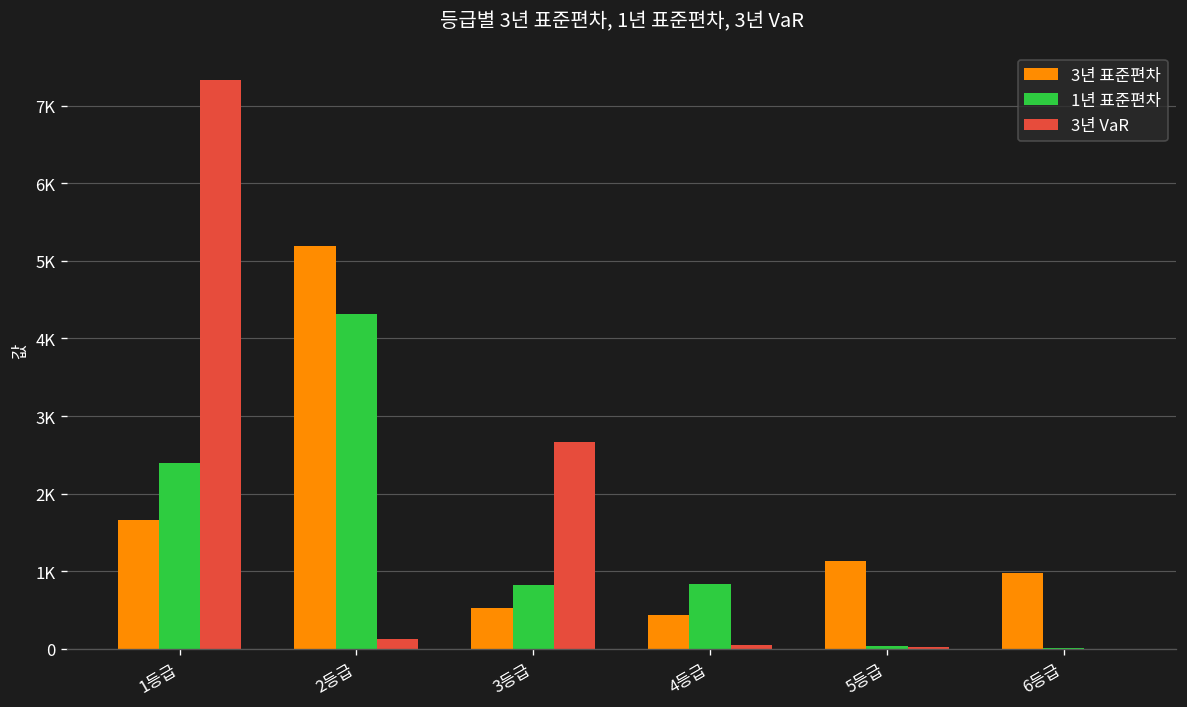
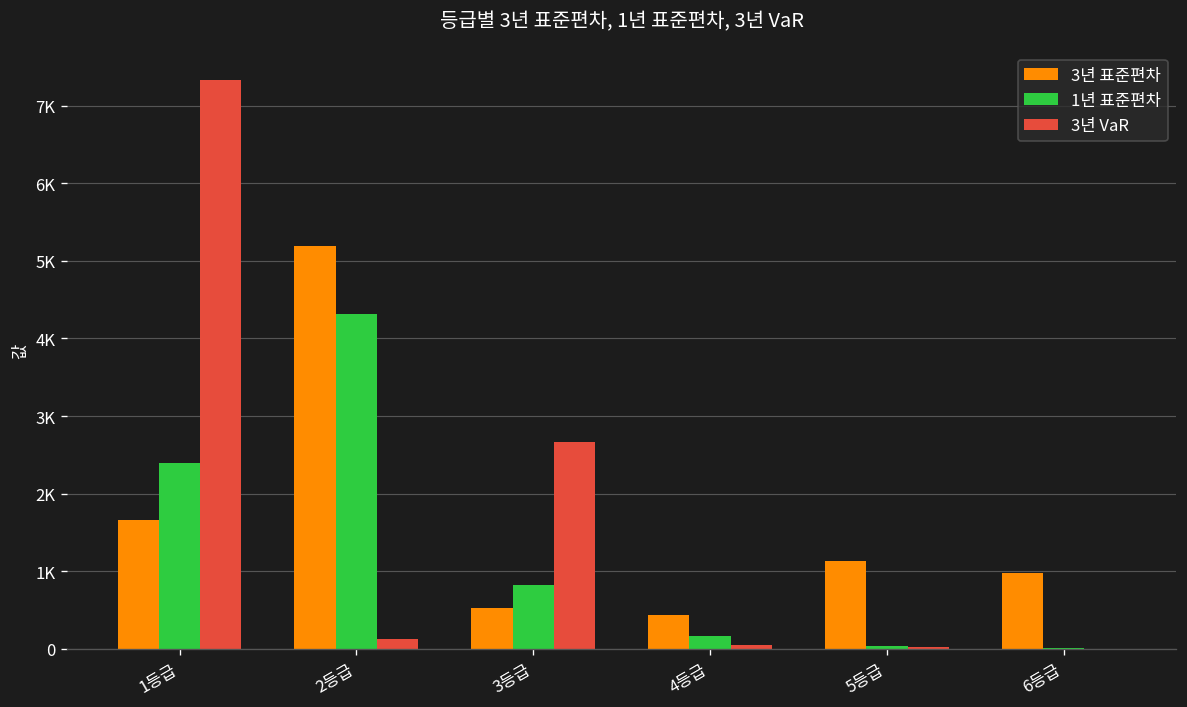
  {
    "3년 표준편차": {
      "1등급": 1700,
      "2등급": 5200,
      "3등급": 500,
      "4등급": 400,
      "5등급": 1100,
      "6등급": 1000
    },
    "1년 표준편차": {
      "1등급": 2400,
      "2등급": 4300,
      "3등급": 800,
-     "4등급": 800
+     "4등급": 200
    },
    "3년 VaR": {
      "1등급": 7300,
      "2등급": 100,
      "3등급": 2700,
      "4등급": 0
    }
  }
